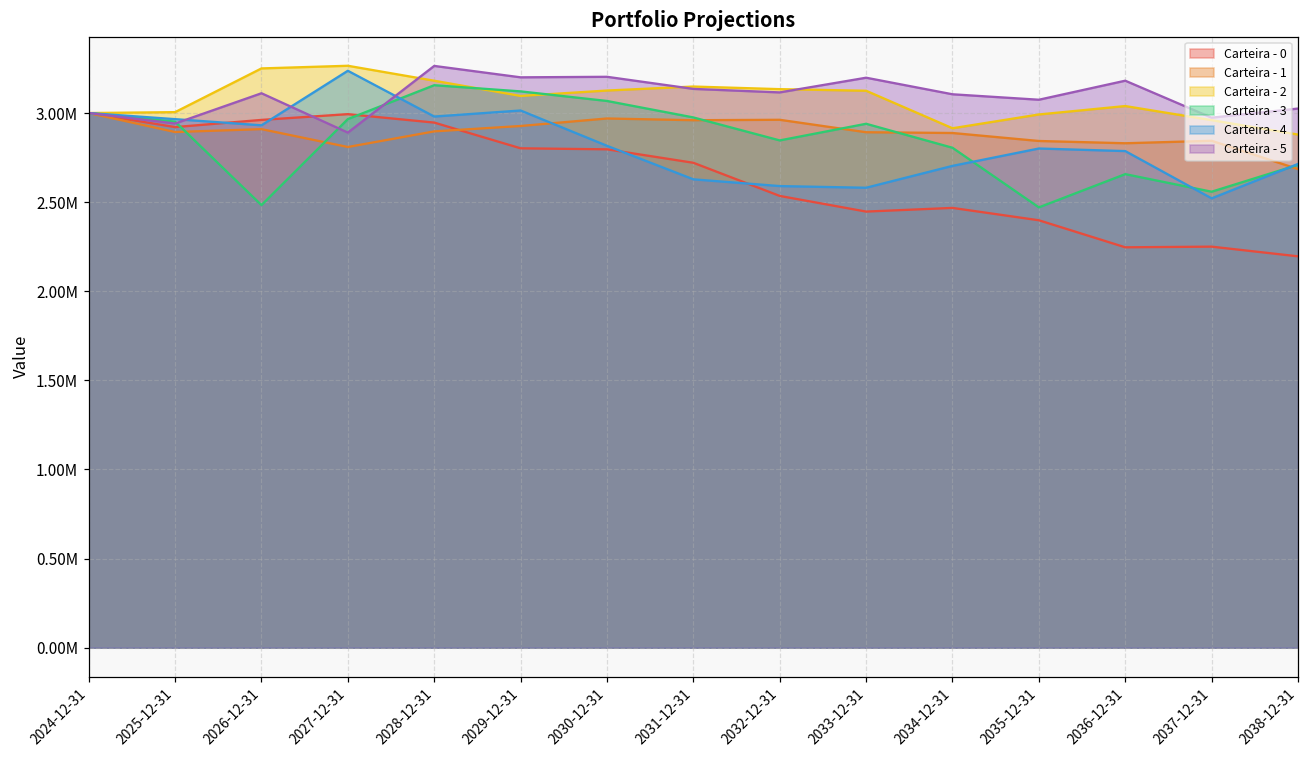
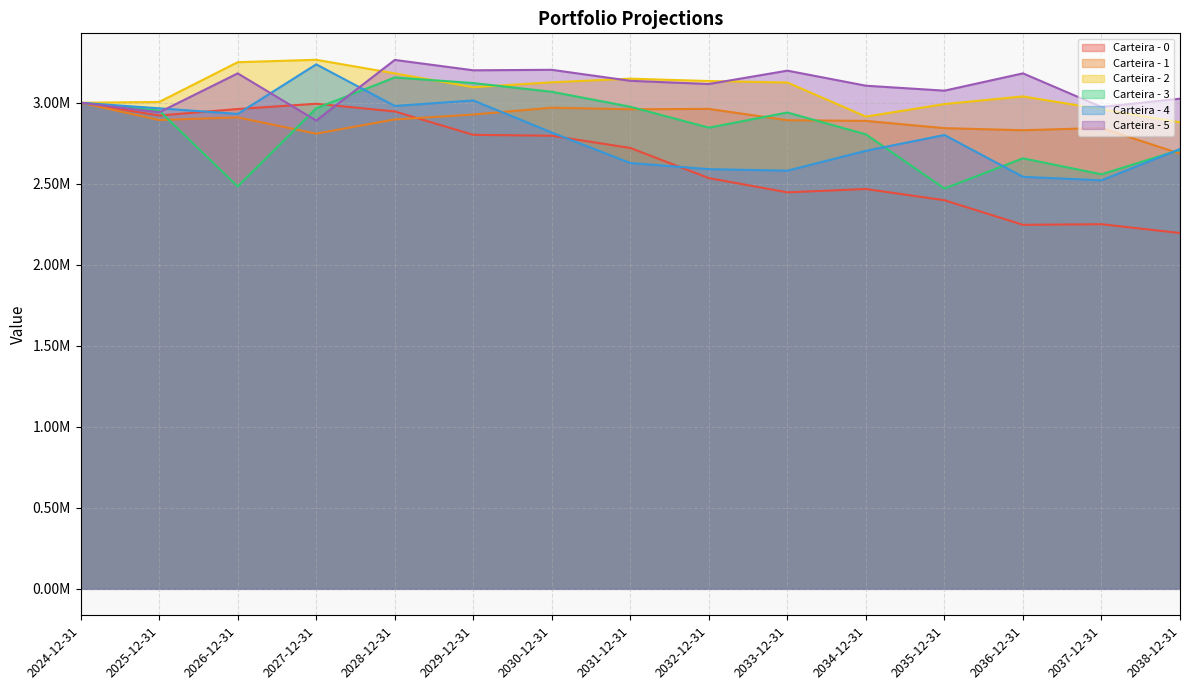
  {
    "Carteira - 3": {
      "2026-12-31": 2480000,
      "2027-12-31": 2970000,
      "2028-12-31": 3160000,
      "2029-12-31": 3120000,
      "2030-12-31": 3070000,
      "2032-12-31": 2850000,
      "2033-12-31": 2940000,
      "2034-12-31": 2810000,
      "2035-12-31": 2470000,
      "2036-12-31": 2660000,
      "2037-12-31": 2560000
    },
    "Carteira - 4": {
      "2026-12-31": 2930000,
      "2027-12-31": 3240000,
      "2028-12-31": 2980000,
      "2029-12-31": 3010000,
      "2030-12-31": 2820000,
      "2031-12-31": 2630000,
      "2032-12-31": 2590000,
      "2033-12-31": 2580000,
      "2034-12-31": 2700000,
      "2035-12-31": 2800000,
-     "2036-12-31": 2790000,
+     "2036-12-31": 2540000,
      "2037-12-31": 2520000
    },
    "Carteira - 5": {
-     "2026-12-31": 3110000,
+     "2026-12-31": 3180000,
      "2027-12-31": 2890000,
      "2028-12-31": 3260000,
      "2029-12-31": 3200000,
      "2030-12-31": 3200000,
      "2032-12-31": 3120000,
      "2033-12-31": 3200000,
      "2034-12-31": 3110000,
      "2035-12-31": 3070000,
      "2036-12-31": 3180000,
      "2038-12-31": 3030000
    }
  }
